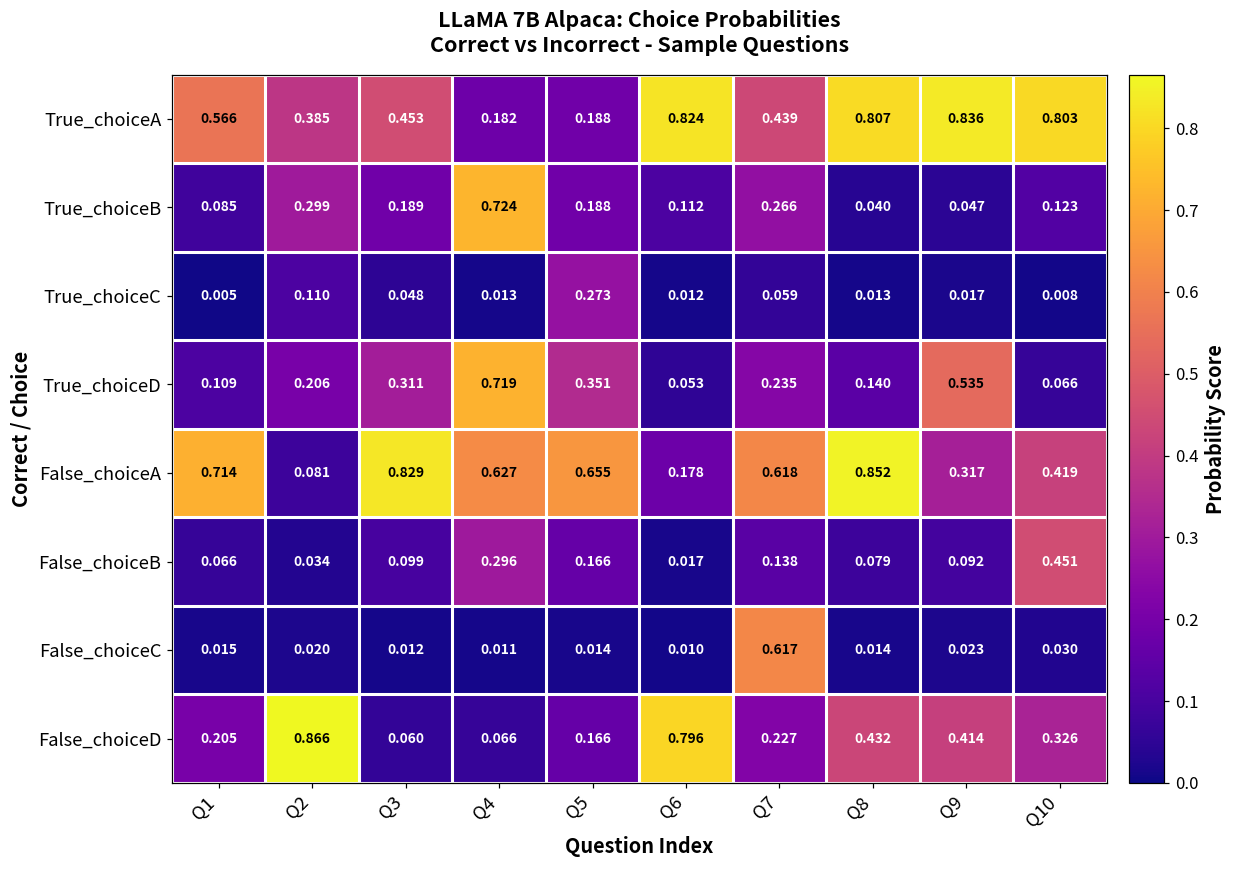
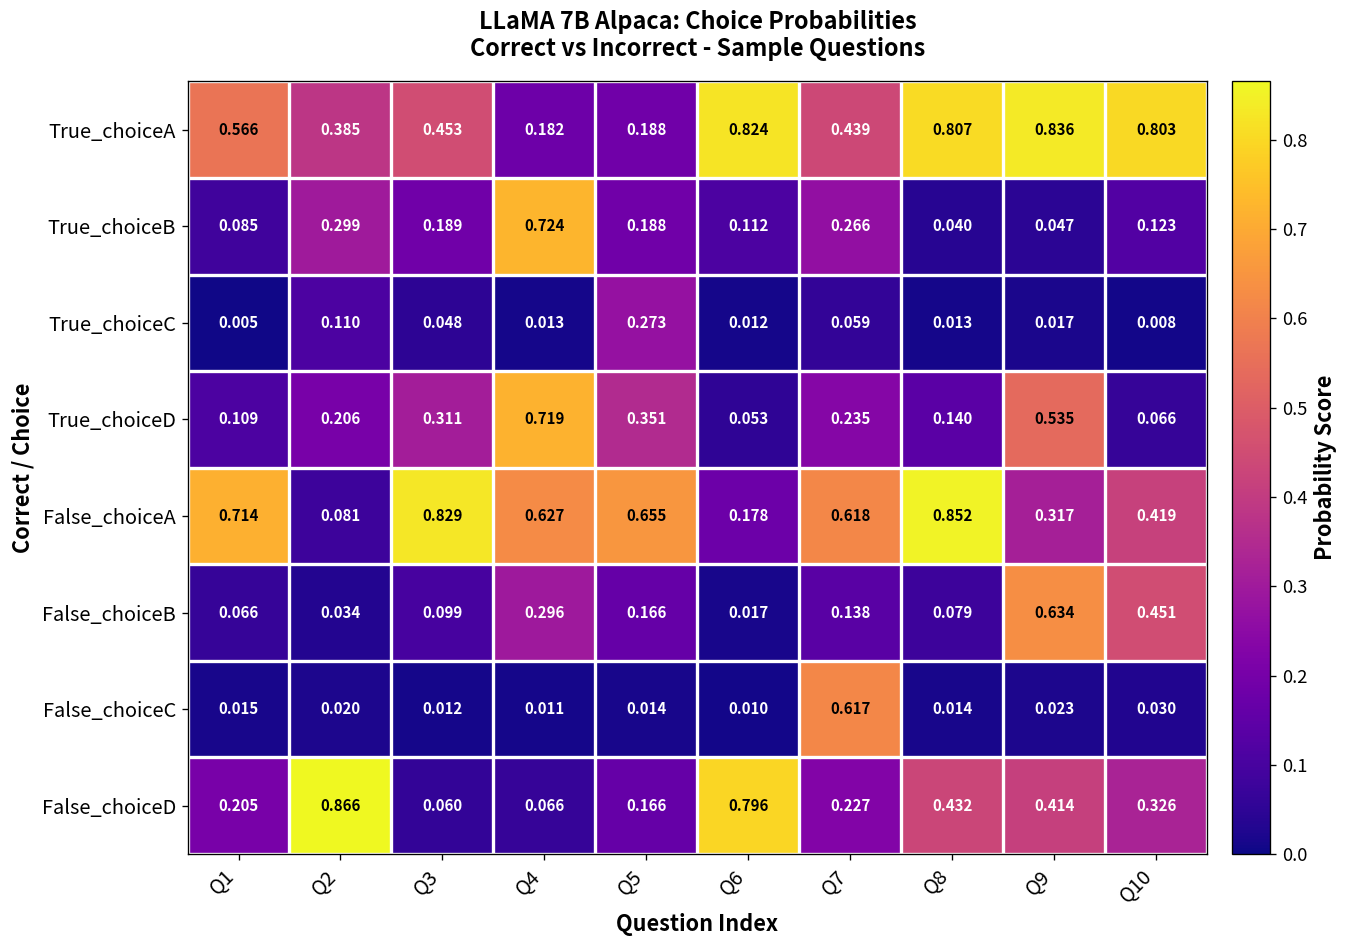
  {
    "True_choiceA": {
      "Q1": 0.566,
      "Q2": 0.385,
      "Q3": 0.453,
      "Q4": 0.182,
      "Q5": 0.188,
      "Q6": 0.824,
      "Q7": 0.439,
      "Q8": 0.807,
      "Q9": 0.836,
      "Q10": 0.803
    },
    "True_choiceB": {
      "Q1": 0.085,
      "Q2": 0.299,
      "Q3": 0.189,
      "Q4": 0.724,
      "Q5": 0.188,
      "Q6": 0.112,
      "Q7": 0.266,
      "Q8": 0.040,
      "Q9": 0.047,
      "Q10": 0.123
    },
    "True_choiceC": {
      "Q1": 0.005,
      "Q2": 0.110,
      "Q3": 0.048,
      "Q4": 0.013,
      "Q5": 0.273,
      "Q6": 0.012,
      "Q7": 0.059,
      "Q8": 0.013,
      "Q9": 0.017,
      "Q10": 0.008
    },
    "True_choiceD": {
      "Q1": 0.109,
      "Q2": 0.206,
      "Q3": 0.311,
      "Q4": 0.719,
      "Q5": 0.351,
      "Q6": 0.053,
      "Q7": 0.235,
      "Q8": 0.140,
      "Q9": 0.535,
      "Q10": 0.066
    },
    "False_choiceA": {
      "Q1": 0.714,
      "Q2": 0.081,
      "Q3": 0.829,
      "Q4": 0.627,
      "Q5": 0.655,
      "Q6": 0.178,
      "Q7": 0.618,
      "Q8": 0.852,
      "Q9": 0.317,
      "Q10": 0.419
    },
    "False_choiceB": {
      "Q1": 0.066,
      "Q2": 0.034,
      "Q3": 0.099,
      "Q4": 0.296,
      "Q5": 0.166,
      "Q6": 0.017,
      "Q7": 0.138,
      "Q8": 0.079,
-     "Q9": 0.092,
+     "Q9": 0.634,
      "Q10": 0.451
    },
    "False_choiceC": {
      "Q1": 0.015,
      "Q2": 0.020,
      "Q3": 0.012,
      "Q4": 0.011,
      "Q5": 0.014,
      "Q6": 0.010,
      "Q7": 0.617,
      "Q8": 0.014,
      "Q9": 0.023,
      "Q10": 0.030
    },
    "False_choiceD": {
      "Q1": 0.205,
      "Q2": 0.866,
      "Q3": 0.060,
      "Q4": 0.066,
      "Q5": 0.166,
      "Q6": 0.796,
      "Q7": 0.227,
      "Q8": 0.432,
      "Q9": 0.414,
      "Q10": 0.326
    }
  }
